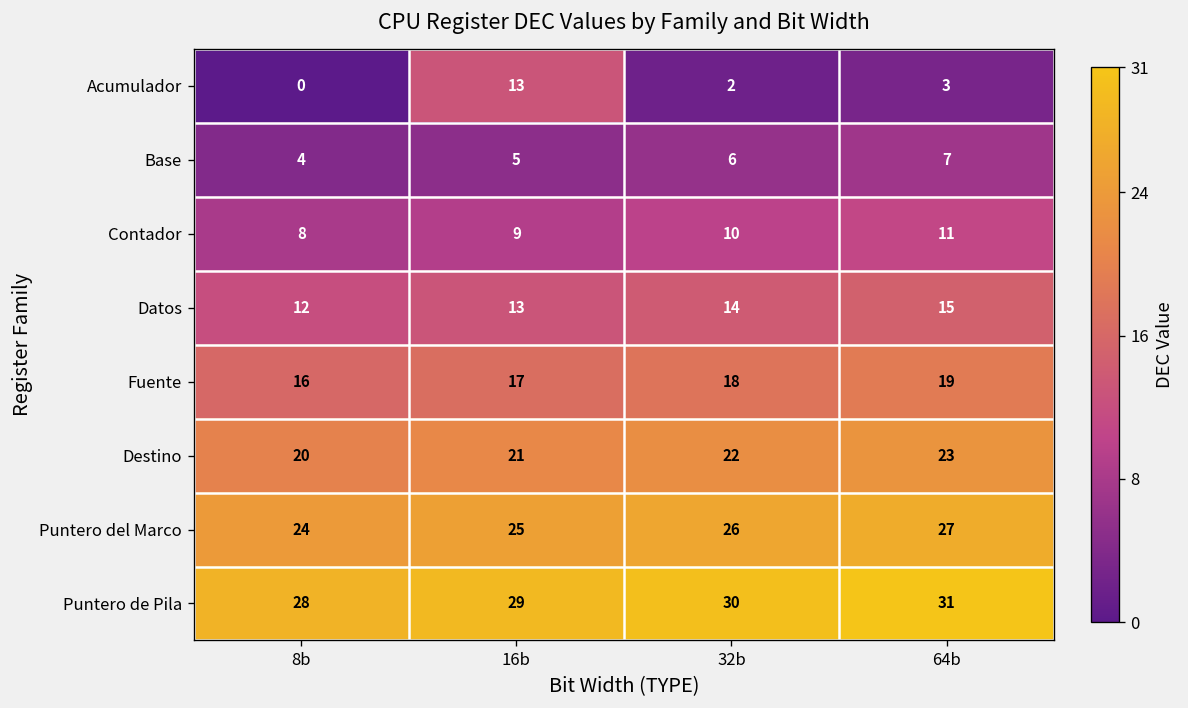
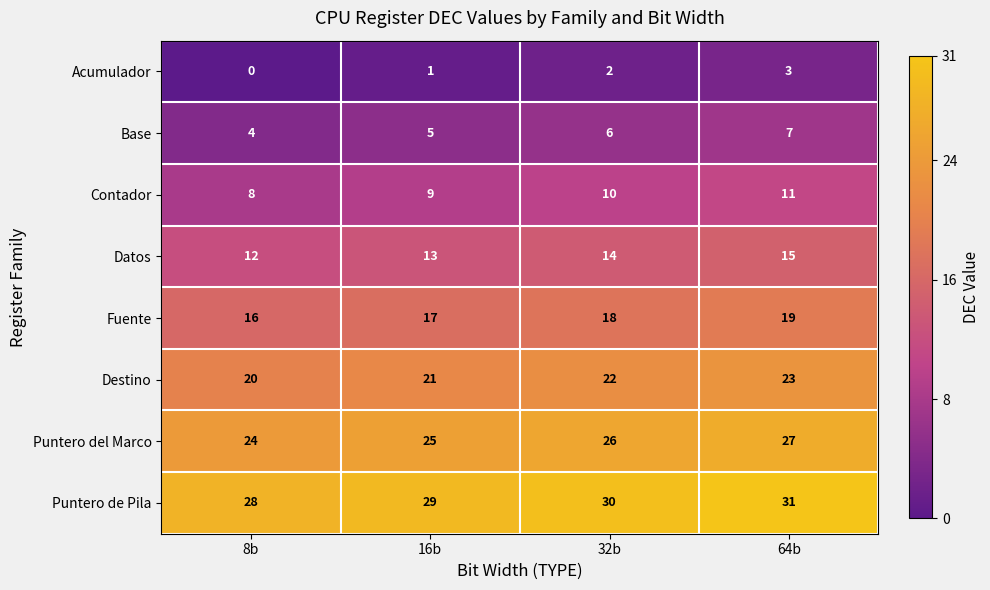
  {
    "Acumulador": {
      "8b": 0,
-     "16b": 13,
+     "16b": 1,
      "32b": 2,
      "64b": 3
    },
    "Base": {
      "8b": 4,
      "16b": 5,
      "32b": 6,
      "64b": 7
    },
    "Contador": {
      "8b": 8,
      "16b": 9,
      "32b": 10,
      "64b": 11
    },
    "Datos": {
      "8b": 12,
      "16b": 13,
      "32b": 14,
      "64b": 15
    },
    "Fuente": {
      "8b": 16,
      "16b": 17,
      "32b": 18,
      "64b": 19
    },
    "Destino": {
      "8b": 20,
      "16b": 21,
      "32b": 22,
      "64b": 23
    },
    "Puntero del Marco": {
      "8b": 24,
      "16b": 25,
      "32b": 26,
      "64b": 27
    },
    "Puntero de Pila": {
      "8b": 28,
      "16b": 29,
      "32b": 30,
      "64b": 31
    }
  }
